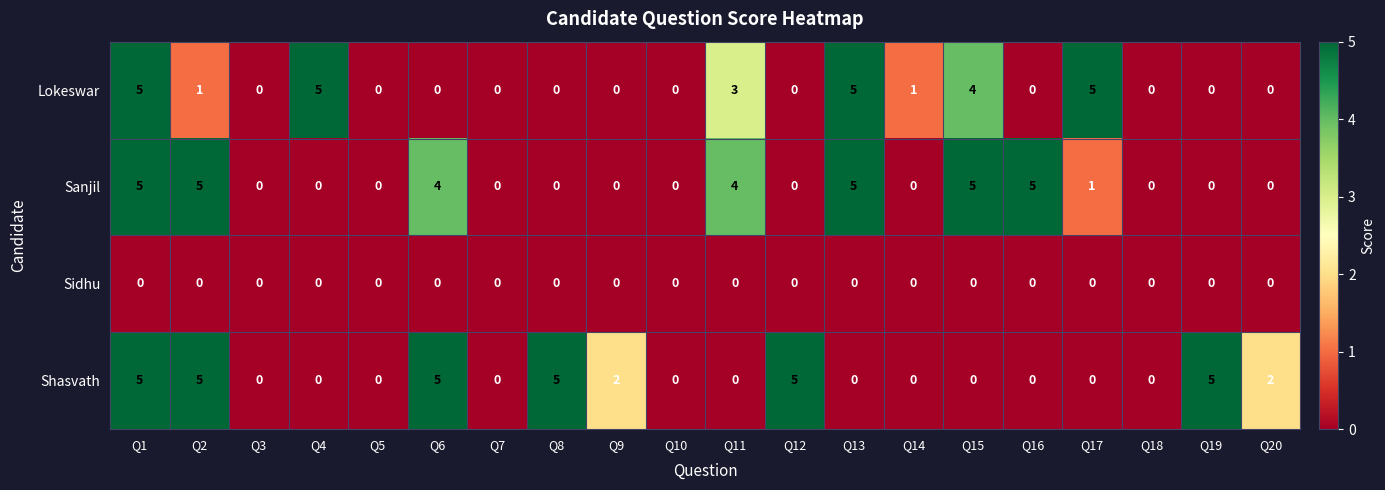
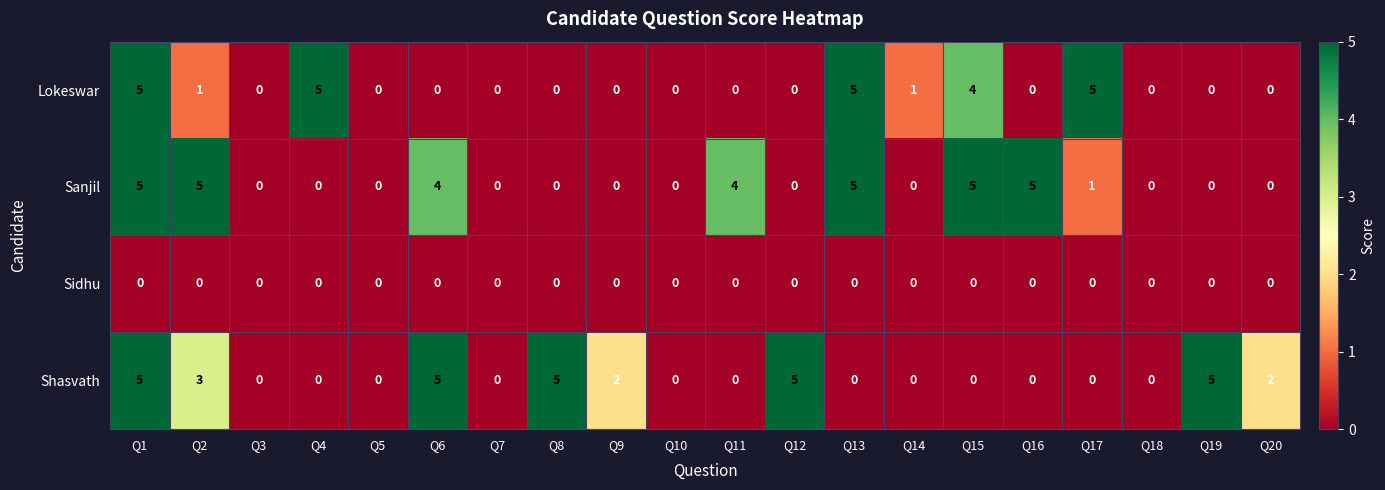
  {
    "Lokeswar": {
      "Q1": 5,
      "Q2": 1,
      "Q3": 0,
      "Q4": 5,
      "Q5": 0,
      "Q6": 0,
      "Q7": 0,
      "Q8": 0,
      "Q9": 0,
      "Q10": 0,
-     "Q11": 3,
+     "Q11": 0,
      "Q12": 0,
      "Q13": 5,
      "Q14": 1,
      "Q15": 4,
      "Q16": 0,
      "Q17": 5,
      "Q18": 0,
      "Q19": 0,
      "Q20": 0
    },
    "Sanjil": {
      "Q1": 5,
      "Q2": 5,
      "Q3": 0,
      "Q4": 0,
      "Q5": 0,
      "Q6": 4,
      "Q7": 0,
      "Q8": 0,
      "Q9": 0,
      "Q10": 0,
      "Q11": 4,
      "Q12": 0,
      "Q13": 5,
      "Q14": 0,
      "Q15": 5,
      "Q16": 5,
      "Q17": 1,
      "Q18": 0,
      "Q19": 0,
      "Q20": 0
    },
    "Sidhu": {
      "Q1": 0,
      "Q2": 0,
      "Q3": 0,
      "Q4": 0,
      "Q5": 0,
      "Q6": 0,
      "Q7": 0,
      "Q8": 0,
      "Q9": 0,
      "Q10": 0,
      "Q11": 0,
      "Q12": 0,
      "Q13": 0,
      "Q14": 0,
      "Q15": 0,
      "Q16": 0,
      "Q17": 0,
      "Q18": 0,
      "Q19": 0,
      "Q20": 0
    },
    "Shasvath": {
      "Q1": 5,
-     "Q2": 5,
+     "Q2": 3,
      "Q3": 0,
      "Q4": 0,
      "Q5": 0,
      "Q6": 5,
      "Q7": 0,
      "Q8": 5,
      "Q9": 2,
      "Q10": 0,
      "Q11": 0,
      "Q12": 5,
      "Q13": 0,
      "Q14": 0,
      "Q15": 0,
      "Q16": 0,
      "Q17": 0,
      "Q18": 0,
      "Q19": 5,
      "Q20": 2
    }
  }
